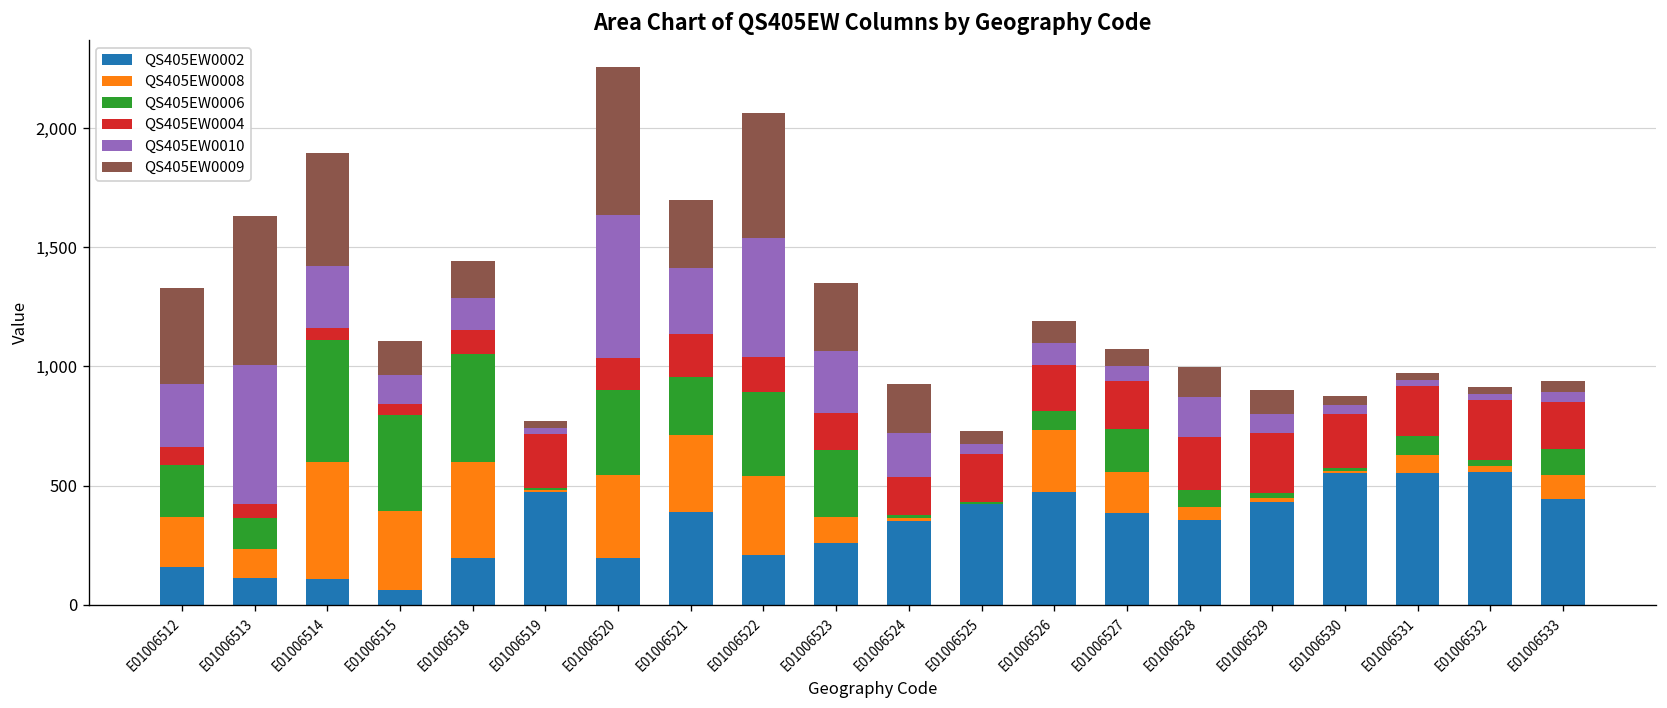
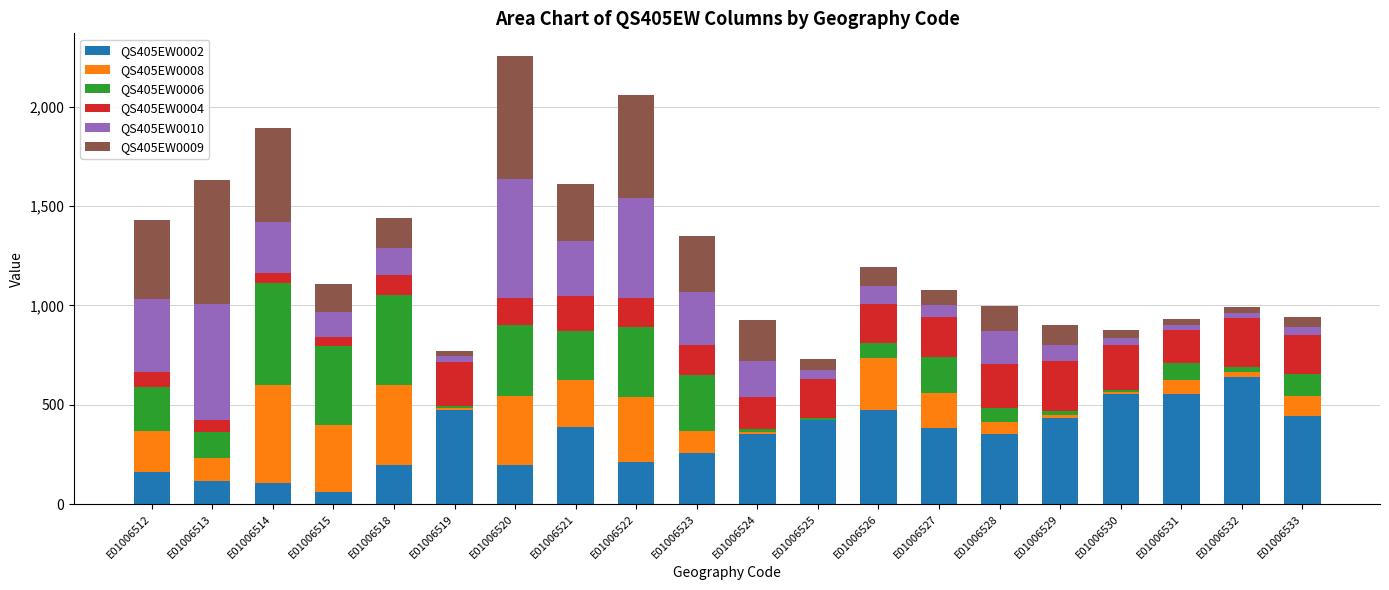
  {
    "QS405EW0002": {
      "E01006512": 160,
      "E01006513": 120,
      "E01006514": 110,
      "E01006515": 60,
      "E01006518": 200,
      "E01006519": 470,
      "E01006520": 200,
      "E01006521": 390,
      "E01006522": 210,
      "E01006523": 260,
      "E01006524": 350,
      "E01006525": 420,
      "E01006526": 470,
      "E01006527": 380,
      "E01006528": 360,
      "E01006529": 430,
      "E01006530": 550,
      "E01006531": 560,
-     "E01006532": 560,
+     "E01006532": 640,
      "E01006533": 450
    },
    "QS405EW0008": {
      "E01006512": 210,
      "E01006513": 120,
      "E01006514": 490,
      "E01006515": 330,
      "E01006518": 400,
      "E01006520": 350,
-     "E01006521": 320,
+     "E01006521": 240,
      "E01006522": 330,
      "E01006523": 110,
      "E01006526": 260,
      "E01006527": 180,
      "E01006528": 60,
      "E01006529": 20,
      "E01006531": 70,
      "E01006532": 30,
      "E01006533": 100
    },
    "QS405EW0006": {
      "E01006512": 220,
      "E01006513": 130,
      "E01006514": 510,
      "E01006515": 400,
      "E01006518": 450,
      "E01006520": 360,
      "E01006521": 240,
      "E01006522": 350,
      "E01006523": 280,
      "E01006524": 20,
      "E01006526": 80,
      "E01006527": 180,
      "E01006528": 70,
      "E01006529": 20,
      "E01006531": 80,
      "E01006532": 30,
      "E01006533": 110
    },
    "QS405EW0004": {
      "E01006512": 80,
      "E01006513": 60,
      "E01006514": 50,
      "E01006515": 50,
      "E01006518": 100,
      "E01006519": 230,
      "E01006520": 130,
      "E01006521": 180,
      "E01006522": 150,
      "E01006523": 160,
      "E01006524": 160,
      "E01006525": 200,
      "E01006526": 200,
      "E01006527": 200,
      "E01006528": 220,
      "E01006529": 250,
      "E01006530": 230,
-     "E01006531": 210,
+     "E01006531": 170,
      "E01006532": 250,
      "E01006533": 190
    },
    "QS405EW0010": {
-     "E01006512": 260,
+     "E01006512": 370,
      "E01006513": 580,
      "E01006514": 260,
      "E01006515": 120,
      "E01006518": 140,
      "E01006519": 30,
      "E01006520": 600,
      "E01006521": 280,
      "E01006522": 500,
      "E01006523": 260,
      "E01006524": 180,
      "E01006525": 40,
      "E01006526": 90,
      "E01006527": 60,
      "E01006528": 170,
      "E01006529": 80,
      "E01006530": 40,
      "E01006531": 30,
      "E01006532": 20,
      "E01006533": 40
    },
    "QS405EW0009": {
      "E01006512": 400,
      "E01006513": 630,
      "E01006514": 470,
      "E01006515": 140,
      "E01006518": 150,
      "E01006519": 30,
      "E01006520": 620,
      "E01006521": 290,
      "E01006522": 520,
      "E01006523": 280,
      "E01006524": 210,
      "E01006525": 60,
      "E01006526": 90,
      "E01006527": 70,
      "E01006528": 130,
      "E01006529": 100,
      "E01006530": 40,
      "E01006531": 30,
      "E01006532": 30,
      "E01006533": 50
    }
  }
